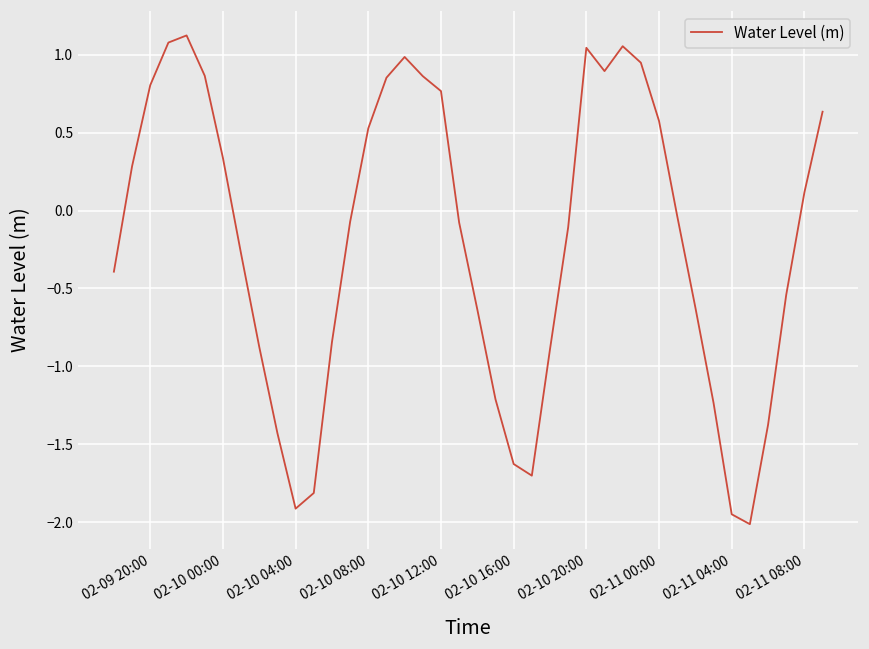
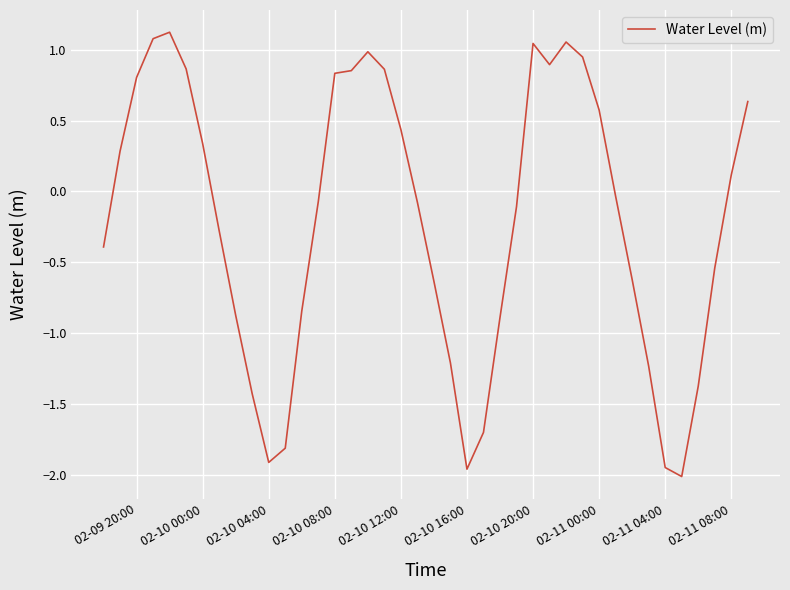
  {
    "02-09 20:00": 0.80,
    "02-10 00:00": 0.34,
    "02-10 04:00": -1.91,
-   "02-10 08:00": 0.53,
-   "02-10 12:00": 0.77,
-   "02-10 16:00": -1.63,
+   "02-10 08:00": 0.83,
+   "02-10 12:00": 0.44,
+   "02-10 16:00": -1.96,
    "02-10 20:00": 1.05,
    "02-11 00:00": 0.58,
    "02-11 04:00": -1.95,
    "02-11 08:00": 0.12
  }
